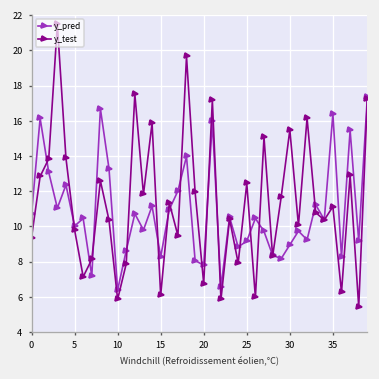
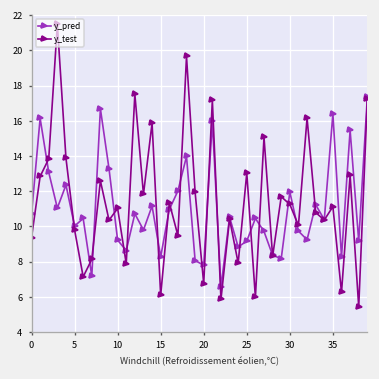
  {
    "y_pred": {
      "0": 10.7,
      "5": 10.0,
-     "10": 6.4,
+     "10": 9.2,
      "15": 8.3,
      "20": 7.8,
      "25": 9.2,
-     "30": 9.0,
+     "30": 12.0,
      "35": 16.4
    },
    "y_test": {
      "0": 9.4,
      "5": 9.8,
-     "10": 5.9,
+     "10": 11.0,
      "15": 6.1,
      "20": 6.7,
-     "25": 12.4,
-     "30": 15.5,
+     "25": 13.0,
+     "30": 11.3,
      "35": 11.1
    }
  }
